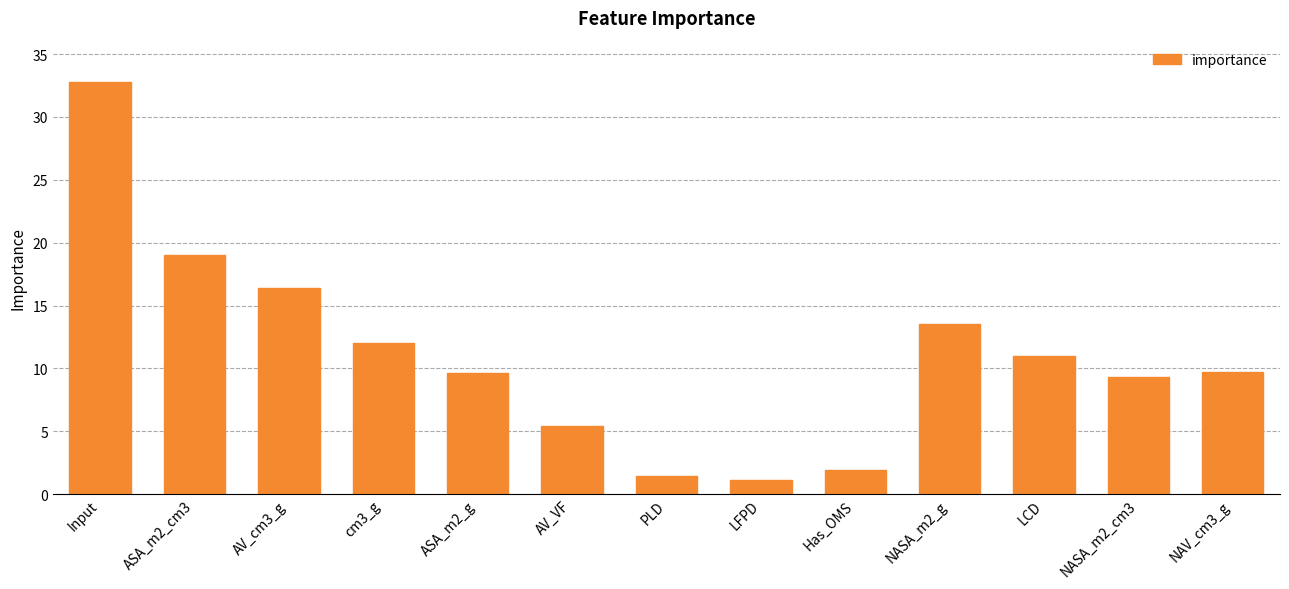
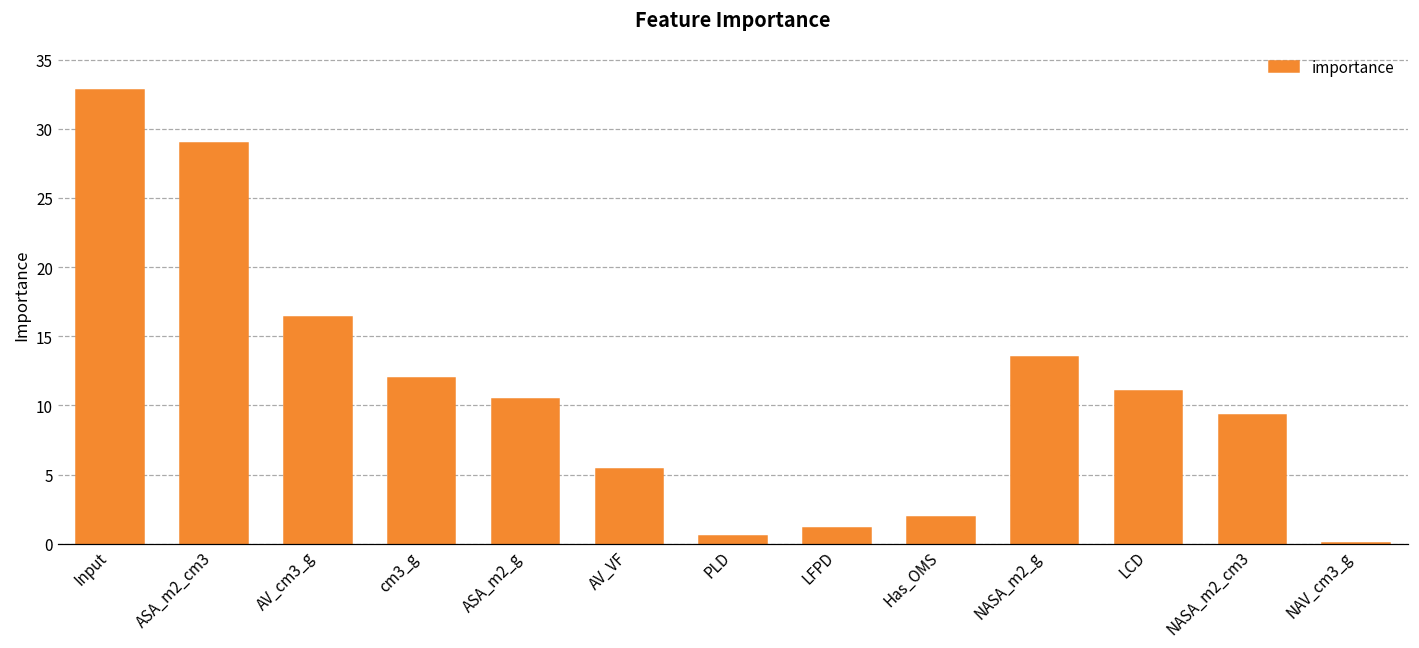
  {
    "Input": 32.8,
-   "ASA_m2_cm3": 19.0,
+   "ASA_m2_cm3": 29.0,
    "AV_cm3_g": 16.4,
    "cm3_g": 12.0,
-   "ASA_m2_g": 9.6,
+   "ASA_m2_g": 10.4,
    "AV_VF": 5.4,
-   "PLD": 1.4,
+   "PLD": 0.5,
    "LFPD": 1.1,
    "Has_OMS": 2.0,
    "NASA_m2_g": 13.5,
    "LCD": 11.0,
    "NASA_m2_cm3": 9.3,
-   "NAV_cm3_g": 9.7
+   "NAV_cm3_g": 0.0
  }
